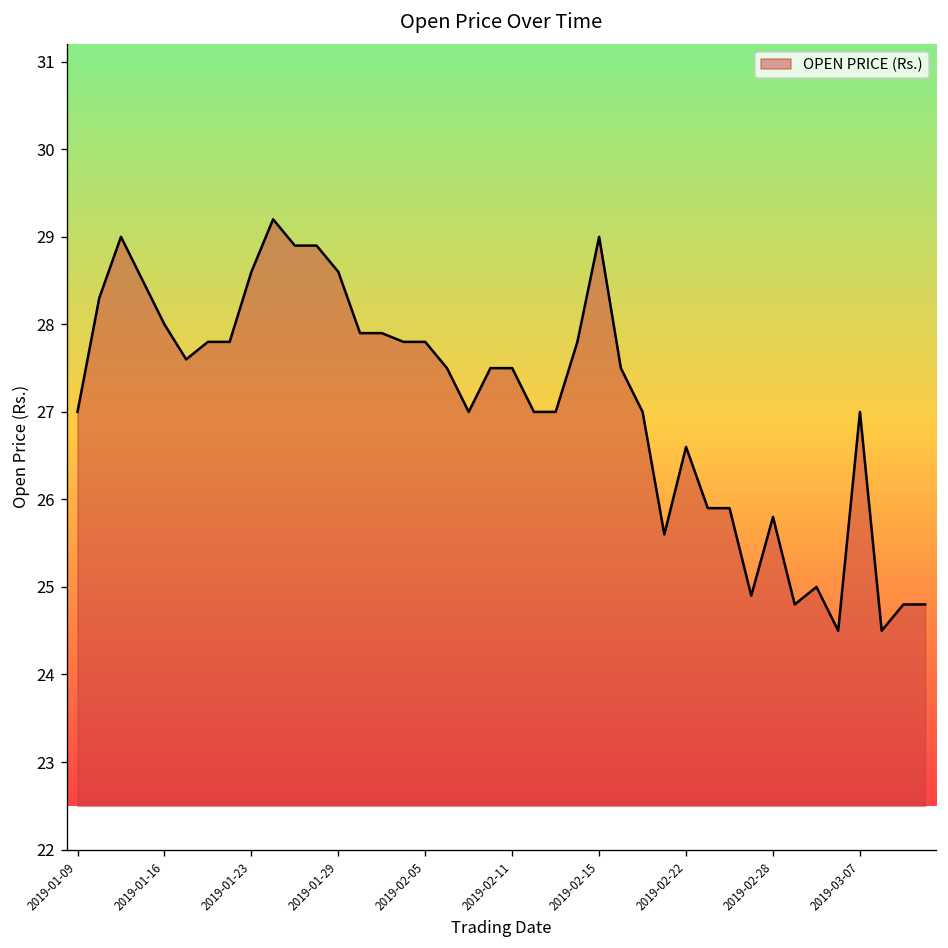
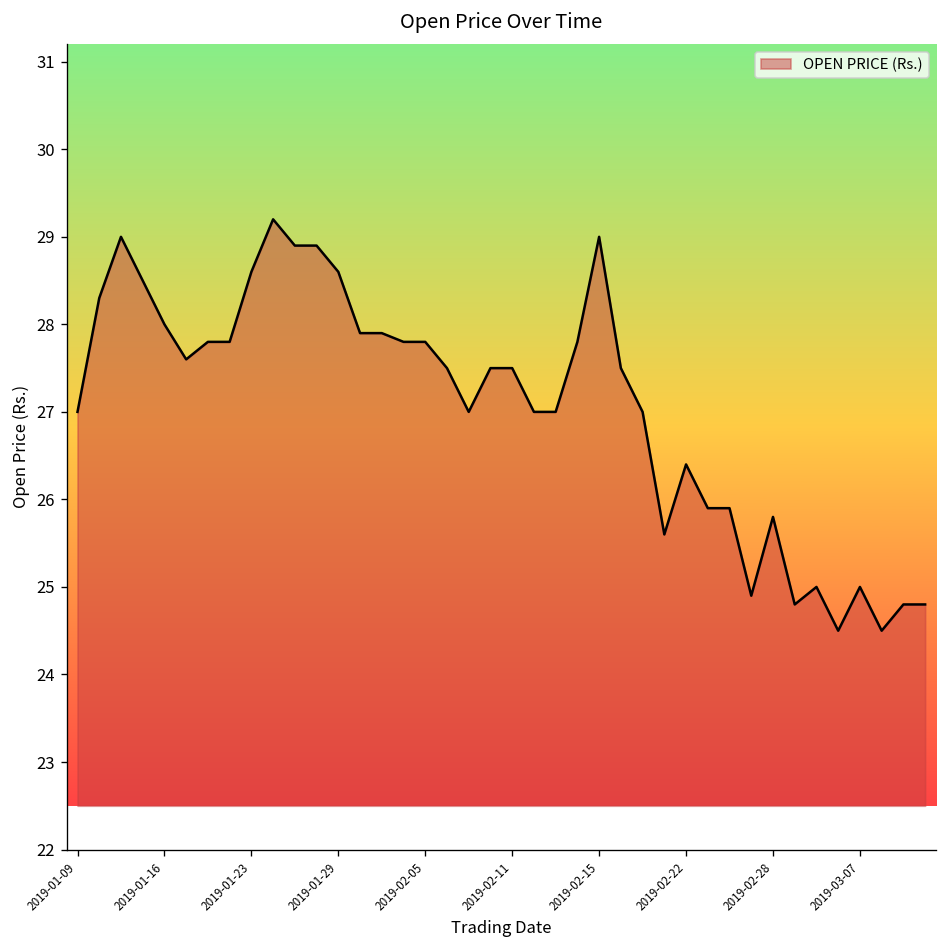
  {
    "2019-01-09": 27.0,
    "2019-01-16": 28.0,
    "2019-01-23": 28.6,
    "2019-01-29": 28.6,
    "2019-02-05": 27.8,
    "2019-02-11": 27.5,
    "2019-02-15": 29.0,
-   "2019-02-22": 26.6,
+   "2019-02-22": 26.4,
    "2019-02-28": 25.8,
-   "2019-03-07": 27
+   "2019-03-07": 25
  }
